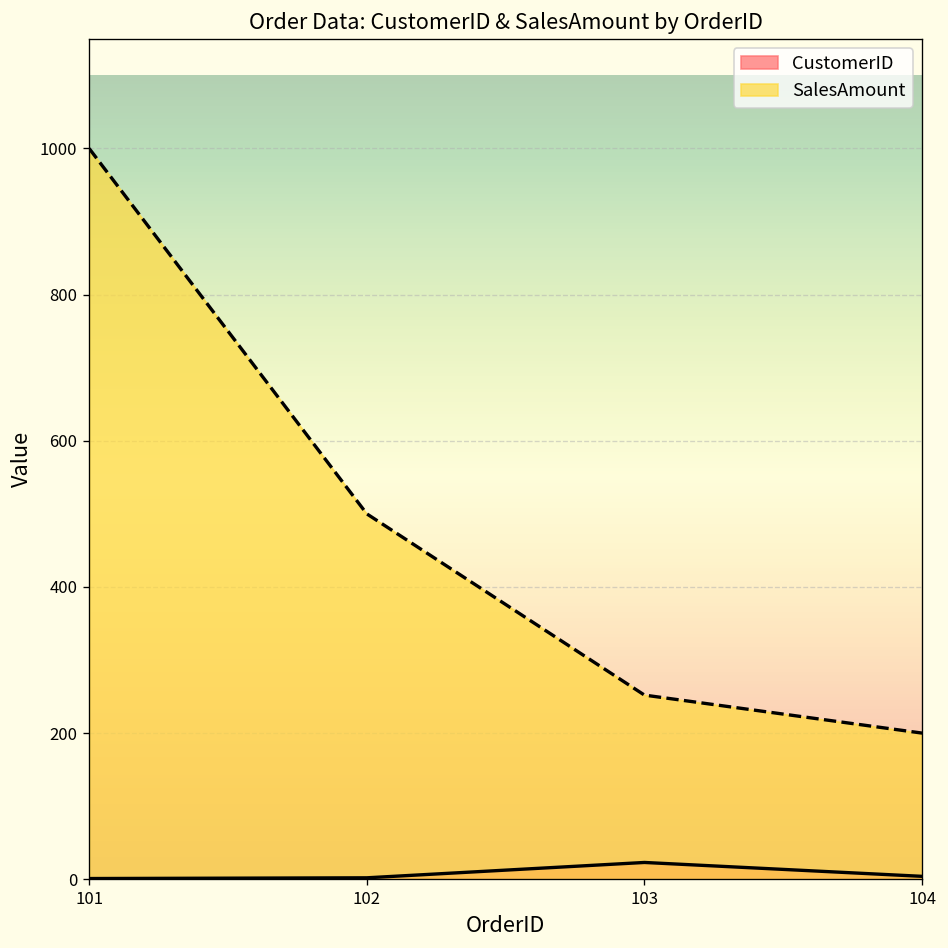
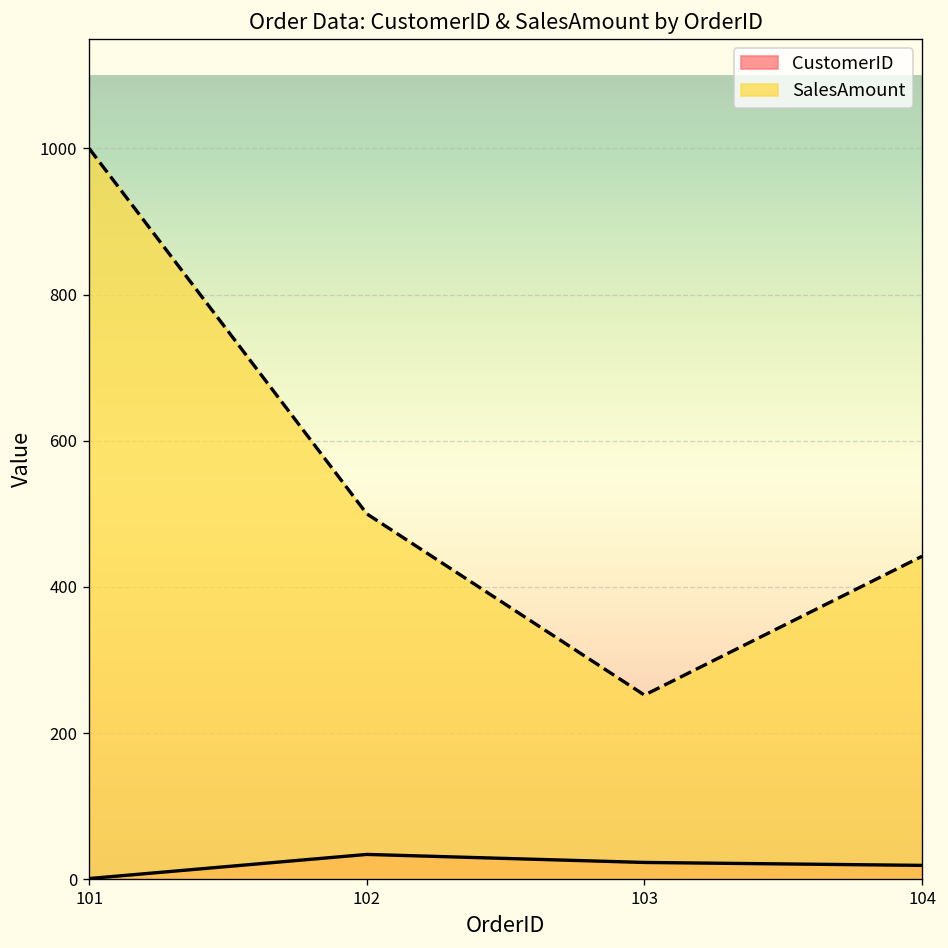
  {
    "CustomerID": {
      "101": 0,
-     "102": 0,
+     "102": 30,
      "103": 20,
-     "104": 0
+     "104": 20
    },
    "SalesAmount": {
      "101": 1000,
      "102": 500,
      "103": 250,
-     "104": 200
+     "104": 440
    }
  }
